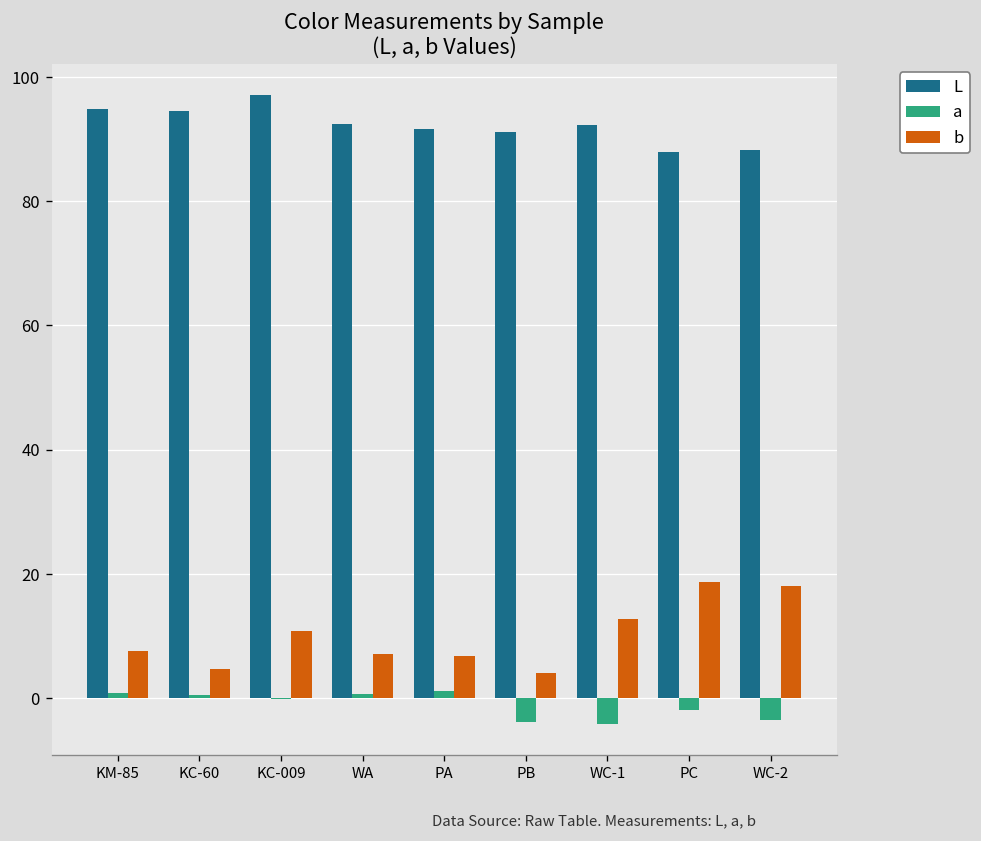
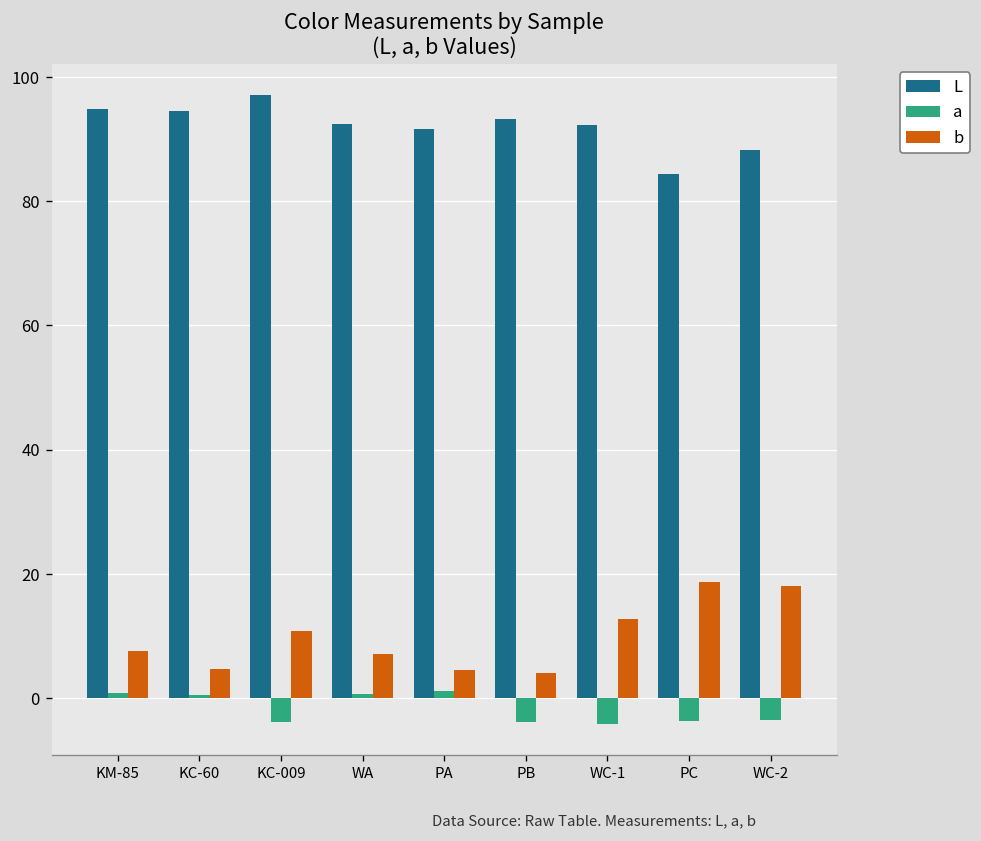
  {
    "L": {
      "KM-85": 95,
      "KC-60": 95,
      "KC-009": 97,
      "WA": 92,
      "PA": 92,
-     "PB": 91,
+     "PB": 93,
      "WC-1": 92,
-     "PC": 88,
+     "PC": 84,
      "WC-2": 88
    },
    "a": {
      "KM-85": 1,
-     "KC-009": 0,
+     "KC-009": -4,
      "WA": 1,
      "PA": 1,
      "PB": -4,
      "WC-1": -4,
-     "PC": -2,
+     "PC": -4,
      "WC-2": -3
    },
    "b": {
      "KM-85": 8,
      "KC-60": 5,
      "KC-009": 11,
      "WA": 7,
-     "PA": 7,
+     "PA": 5,
      "PB": 4,
      "WC-1": 13,
      "PC": 19,
      "WC-2": 18
    }
  }
